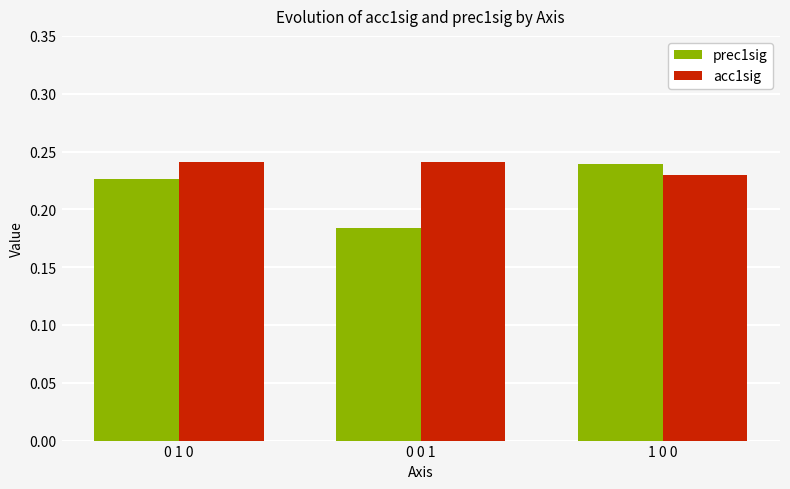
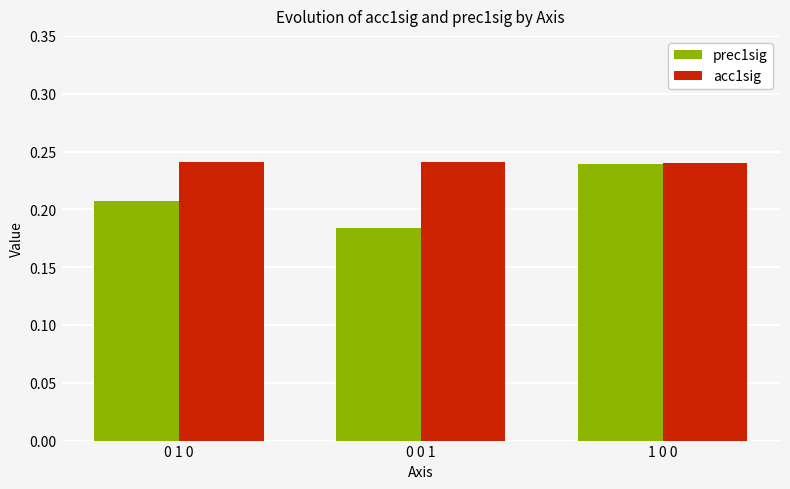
  {
    "prec1sig": {
-     "0 1 0": 0.226,
+     "0 1 0": 0.207,
      "0 0 1": 0.184,
      "1 0 0": 0.239
    },
    "acc1sig": {
      "0 1 0": 0.24,
      "0 0 1": 0.24,
-     "1 0 0": 0.23
+     "1 0 0": 0.24
    }
  }
